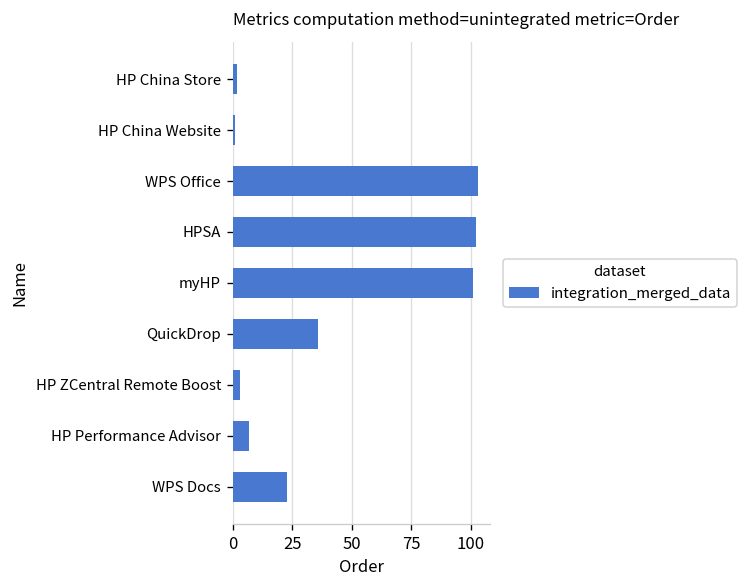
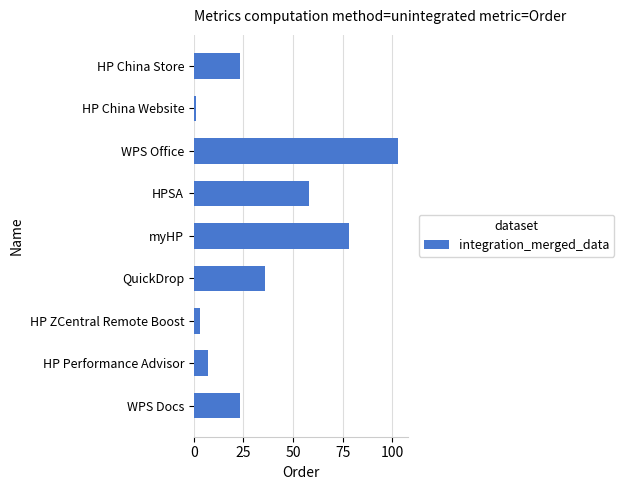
  {
-   "HP China Store": 2,
+   "HP China Store": 23,
    "WPS Office": 103,
-   "HPSA": 102,
-   "myHP": 101,
+   "HPSA": 58,
+   "myHP": 78,
    "QuickDrop": 36,
    "HP ZCentral Remote Boost": 3,
    "HP Performance Advisor": 7,
    "WPS Docs": 23
  }
